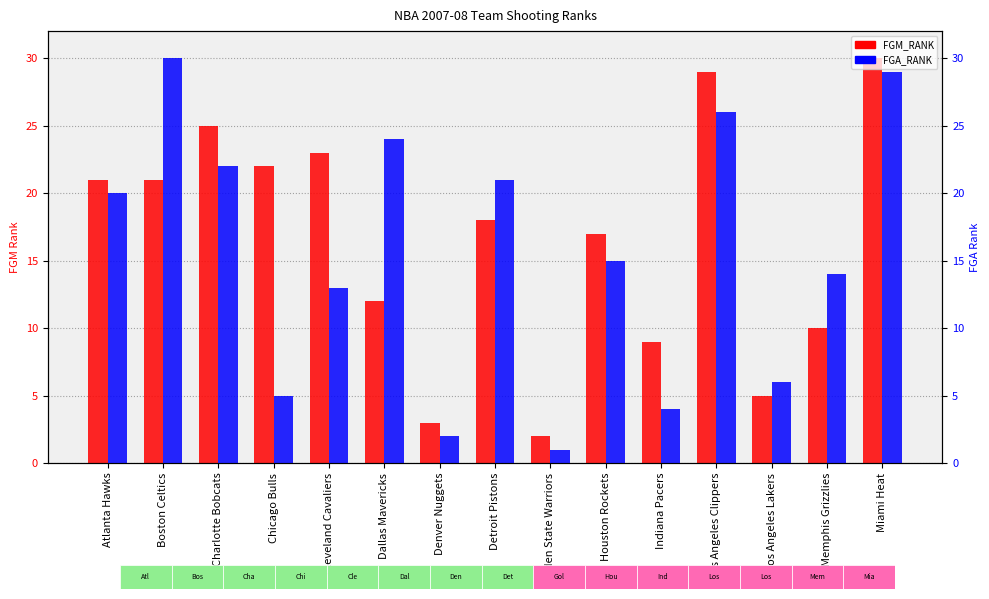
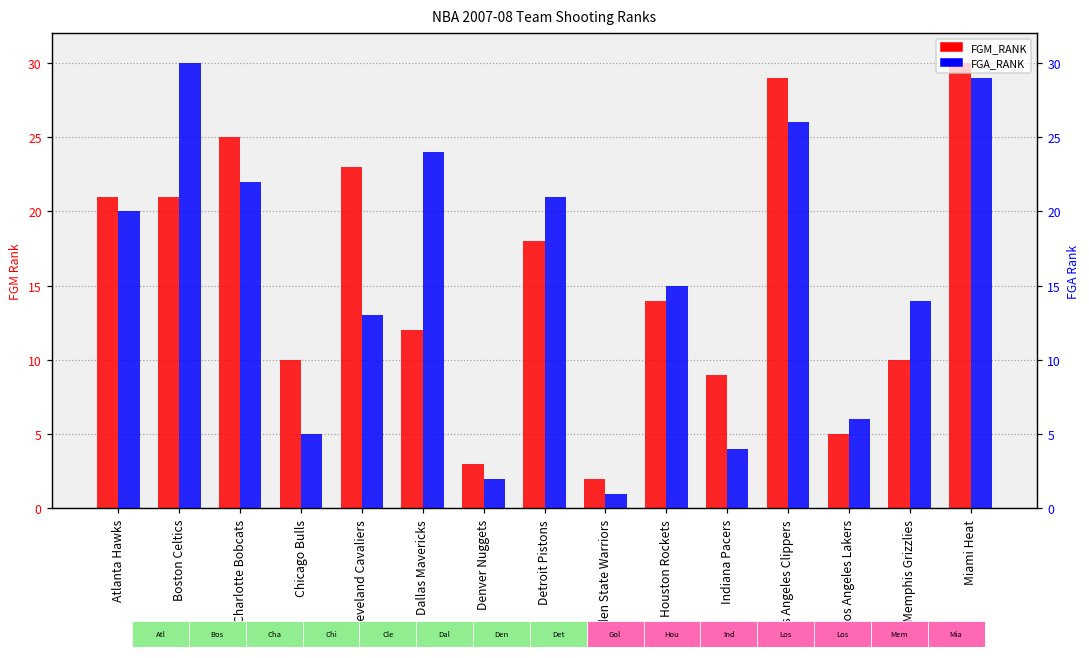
  {
    "FGM_RANK": {
      "Atlanta Hawks": 21,
      "Boston Celtics": 21,
      "Charlotte Bobcats": 25,
-     "Chicago Bulls": 22,
+     "Chicago Bulls": 10,
      "Cleveland Cavaliers": 23,
      "Dallas Mavericks": 12,
      "Denver Nuggets": 3,
      "Detroit Pistons": 18,
      "Golden State Warriors": 2,
-     "Houston Rockets": 17,
+     "Houston Rockets": 14,
      "Indiana Pacers": 9,
      "Los Angeles Clippers": 29,
      "Los Angeles Lakers": 5,
      "Memphis Grizzlies": 10
    },
    "FGA_RANK": {
      "Atlanta Hawks": 20.0,
      "Boston Celtics": 30.0,
      "Charlotte Bobcats": 22.0,
      "Chicago Bulls": 5.0,
      "Cleveland Cavaliers": 13.0,
      "Dallas Mavericks": 24.0,
      "Denver Nuggets": 2.0,
      "Detroit Pistons": 21.0,
      "Golden State Warriors": 1.0,
      "Houston Rockets": 15.0,
      "Indiana Pacers": 4.0,
      "Los Angeles Clippers": 26.0,
      "Los Angeles Lakers": 6.0,
      "Memphis Grizzlies": 14.0,
      "Miami Heat": 29.0
    }
  }
